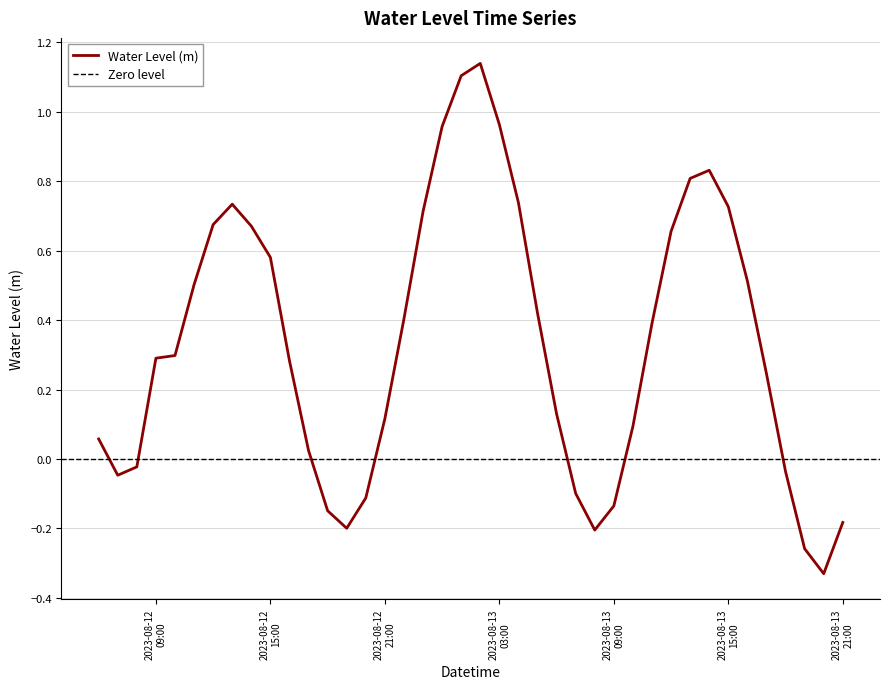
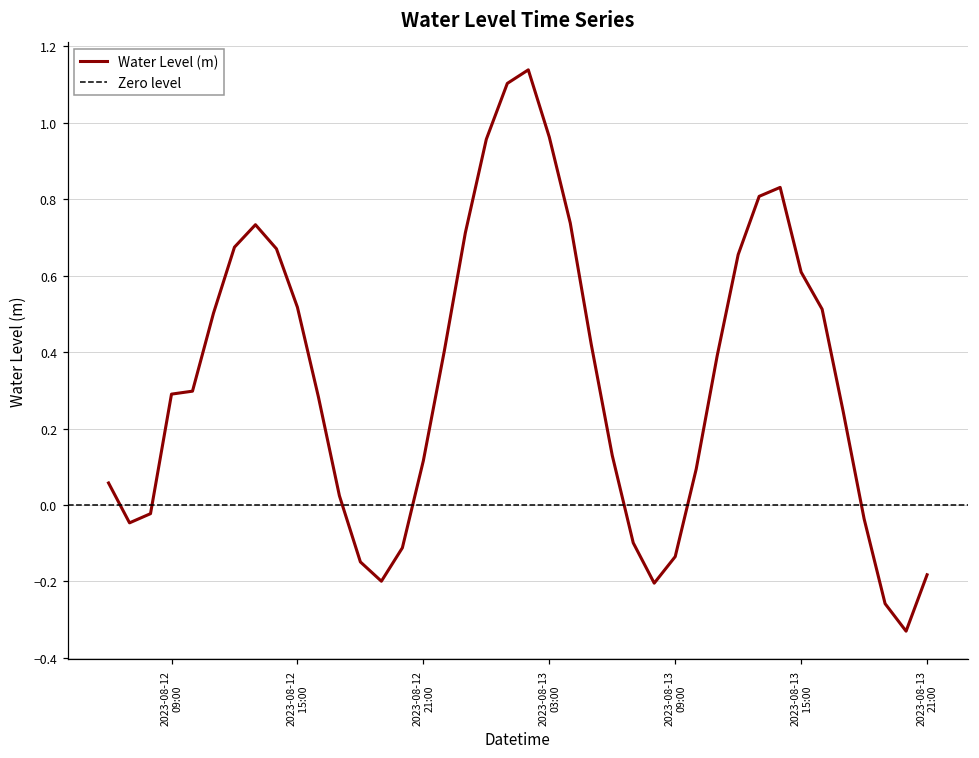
  {
    "2023-08-12 09:00": 0.29,
-   "2023-08-12 15:00": 0.58,
+   "2023-08-12 15:00": 0.52,
    "2023-08-12 21:00": 0.12,
    "2023-08-13 03:00": 0.96,
    "2023-08-13 09:00": -0.14,
-   "2023-08-13 15:00": 0.73,
+   "2023-08-13 15:00": 0.61,
    "2023-08-13 21:00": -0.18
  }
